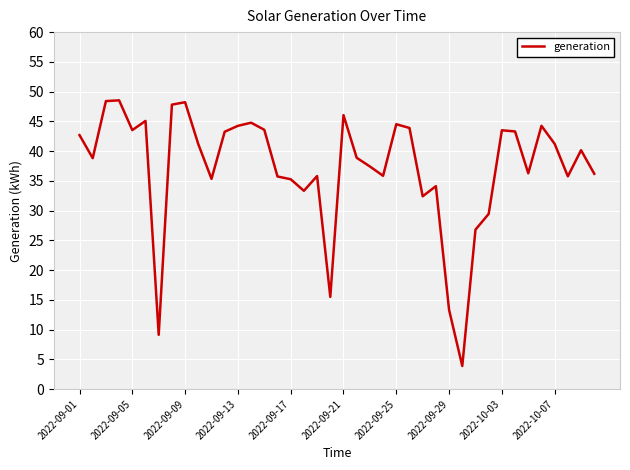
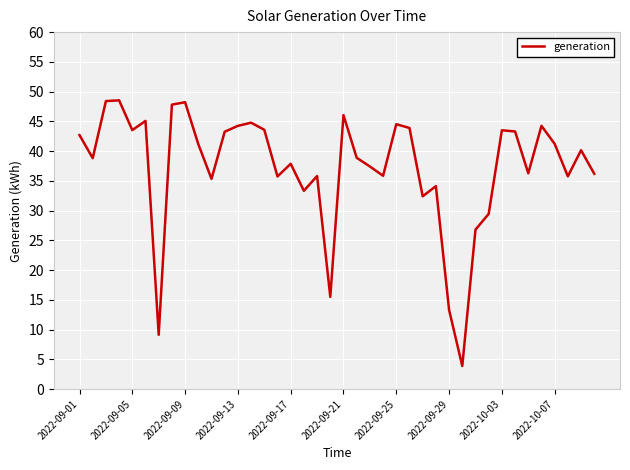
  {
    "2022-09-01": 43,
    "2022-09-05": 44,
    "2022-09-09": 48,
    "2022-09-13": 44,
-   "2022-09-17": 35,
+   "2022-09-17": 38,
    "2022-09-21": 46,
    "2022-09-25": 45,
    "2022-09-29": 13,
    "2022-10-03": 43,
    "2022-10-07": 41
  }
